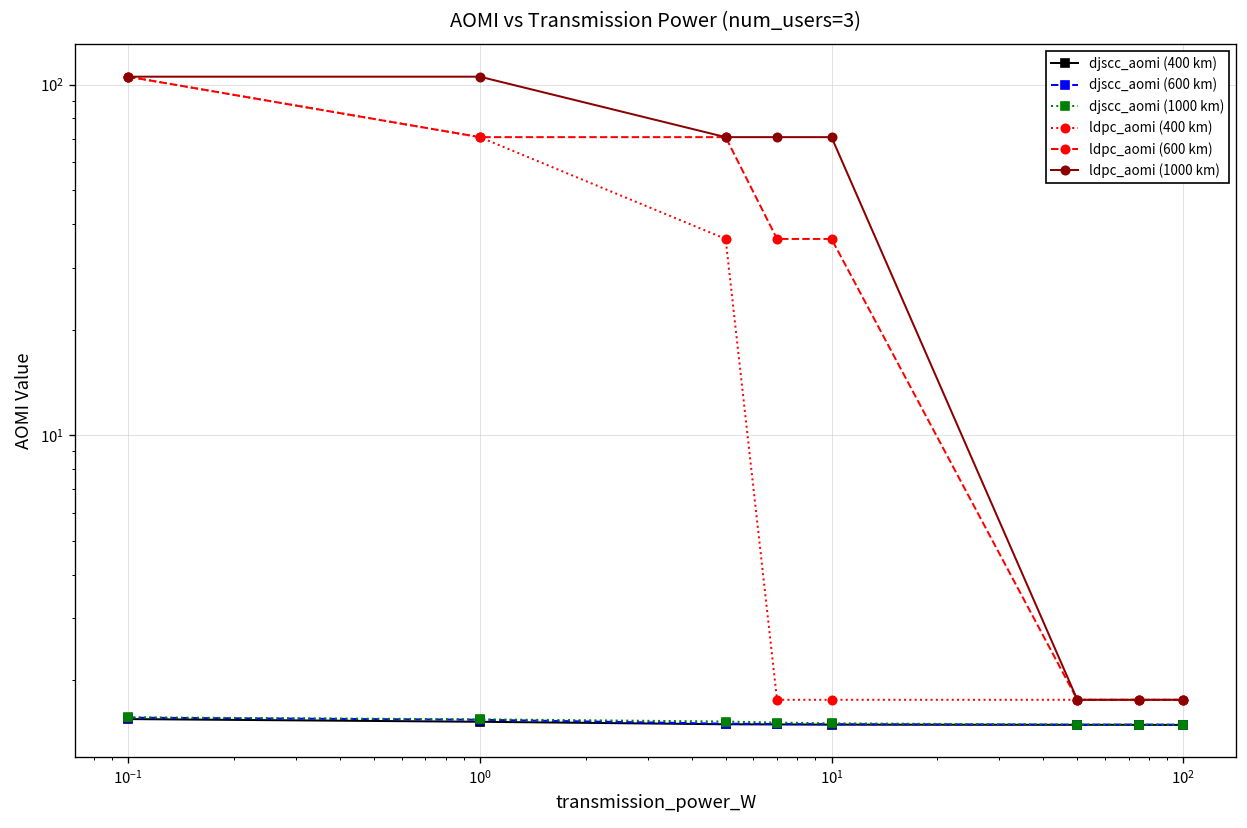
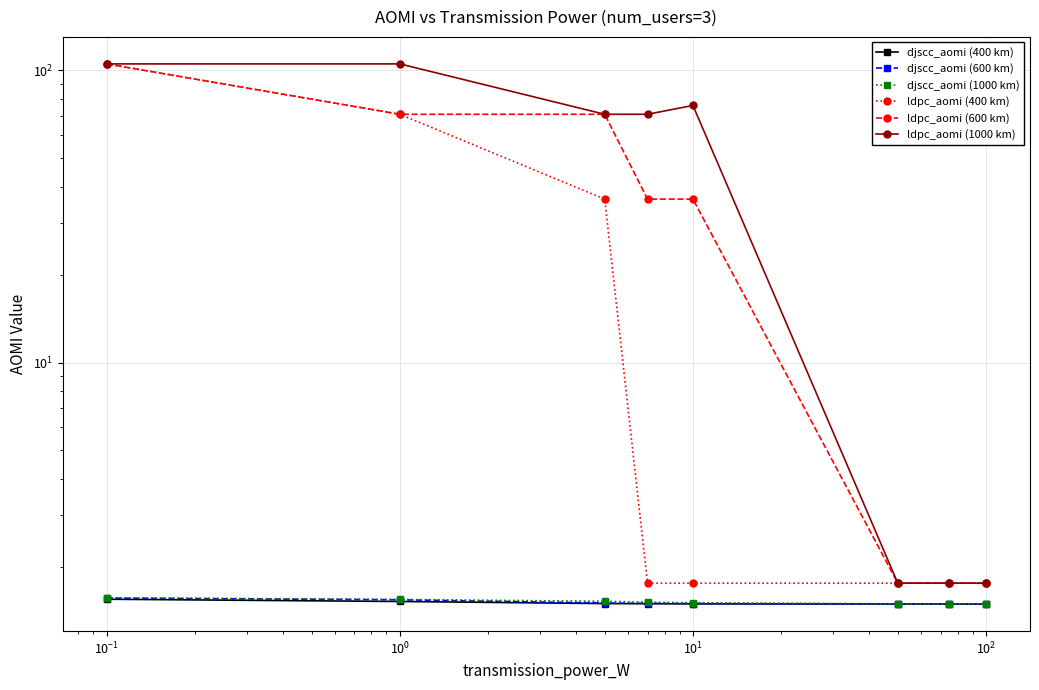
  {
    "ldpc_aomi (1000 km)": {
      "10^0": 105,
-     "10^1": 71
+     "10^1": 76
    }
  }
